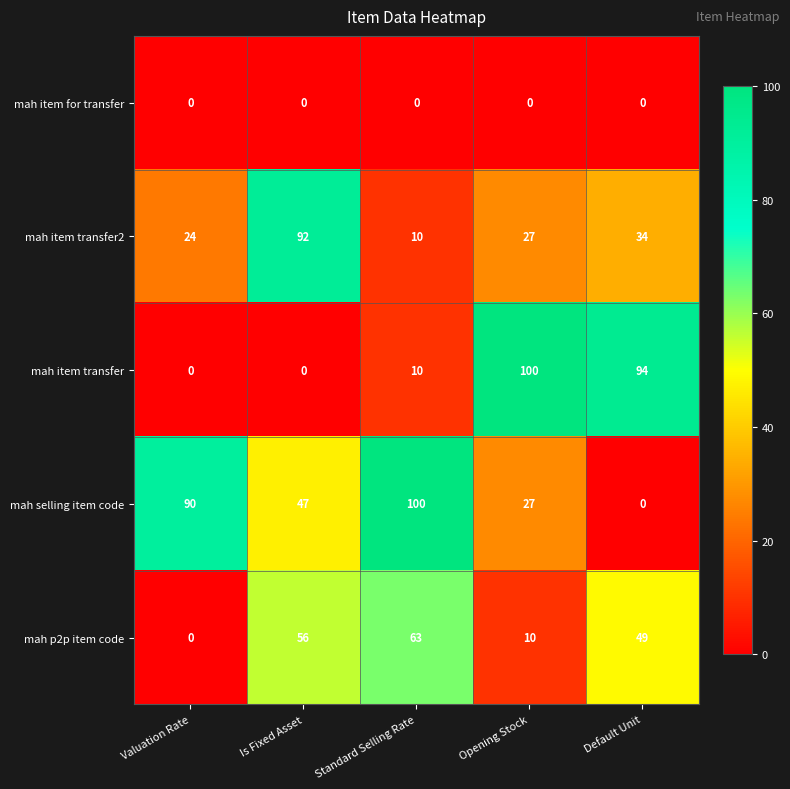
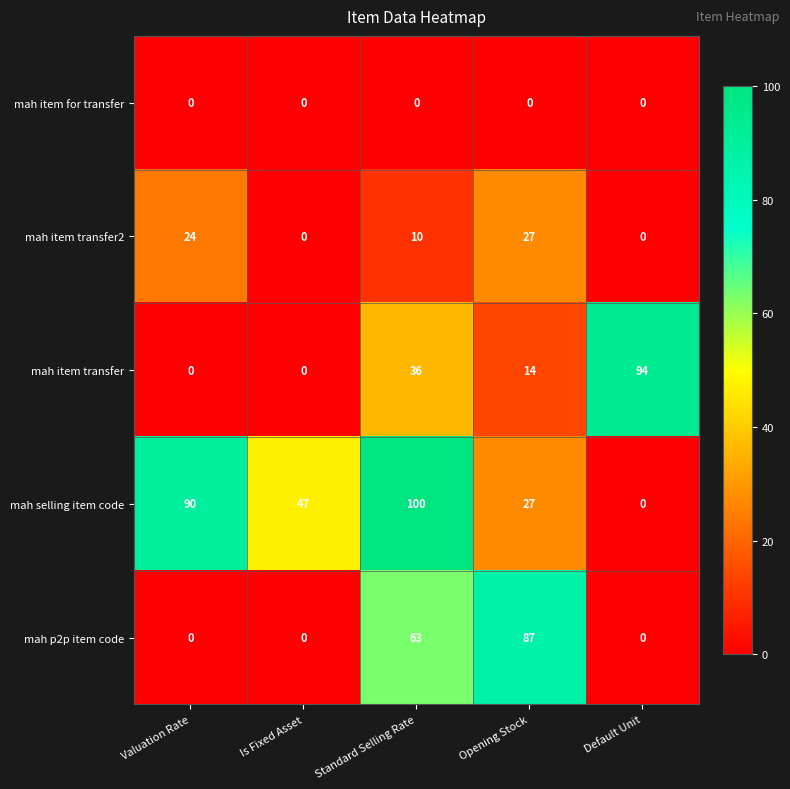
  {
    "mah item for transfer": {
      "Valuation Rate": 0,
      "Is Fixed Asset": 0,
      "Standard Selling Rate": 0,
      "Opening Stock": 0,
      "Default Unit": 0
    },
    "mah item transfer2": {
      "Valuation Rate": 24,
-     "Is Fixed Asset": 92,
+     "Is Fixed Asset": 0,
      "Standard Selling Rate": 10,
      "Opening Stock": 27,
-     "Default Unit": 34
+     "Default Unit": 0
    },
    "mah item transfer": {
      "Valuation Rate": 0,
      "Is Fixed Asset": 0,
-     "Standard Selling Rate": 10,
-     "Opening Stock": 100,
+     "Standard Selling Rate": 36,
+     "Opening Stock": 14,
      "Default Unit": 94
    },
    "mah selling item code": {
      "Valuation Rate": 90,
      "Is Fixed Asset": 47,
      "Standard Selling Rate": 100,
      "Opening Stock": 27,
      "Default Unit": 0
    },
    "mah p2p item code": {
      "Valuation Rate": 0,
-     "Is Fixed Asset": 56,
+     "Is Fixed Asset": 0,
      "Standard Selling Rate": 63,
-     "Opening Stock": 10,
-     "Default Unit": 49
+     "Opening Stock": 87,
+     "Default Unit": 0
    }
  }
